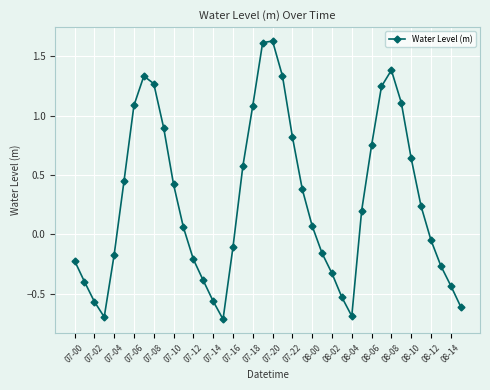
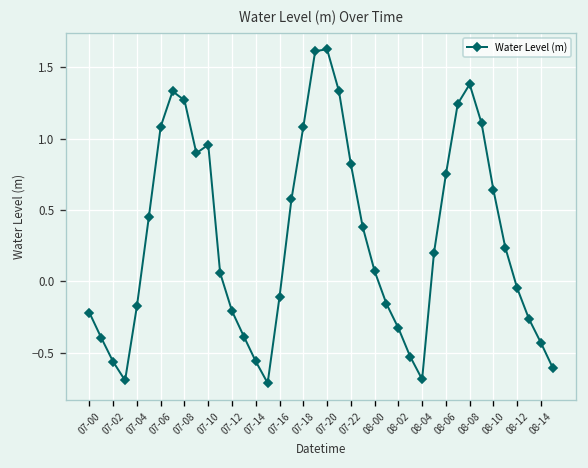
  {
    "07-00": -0.22,
    "07-02": -0.56,
    "07-04": -0.17,
    "07-06": 1.08,
    "07-08": 1.27,
-   "07-10": 0.42,
+   "07-10": 0.96,
    "07-12": -0.21,
    "07-14": -0.56,
    "07-16": -0.11,
    "07-18": 1.08,
    "07-20": 1.63,
    "07-22": 0.82,
    "08-00": 0.07,
    "08-02": -0.33,
    "08-04": -0.69,
    "08-06": 0.75,
    "08-08": 1.38,
    "08-10": 0.64,
    "08-12": -0.05,
    "08-14": -0.43
  }
